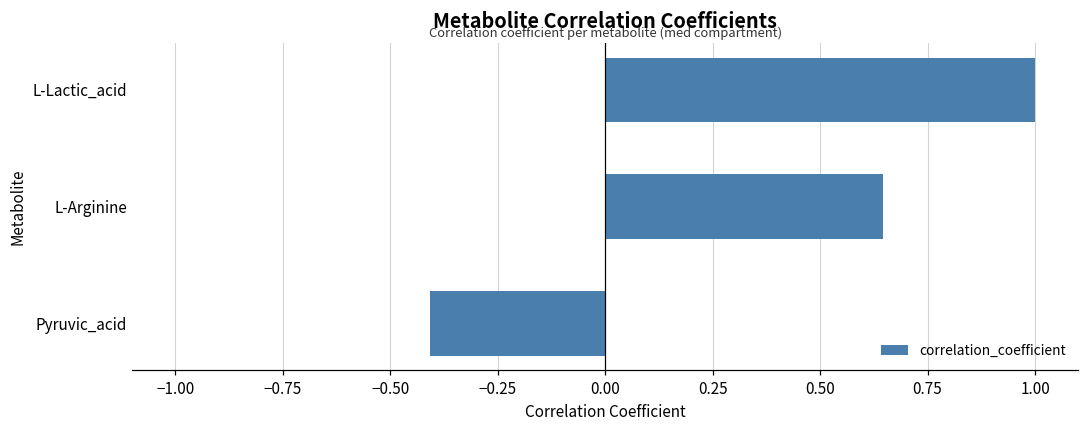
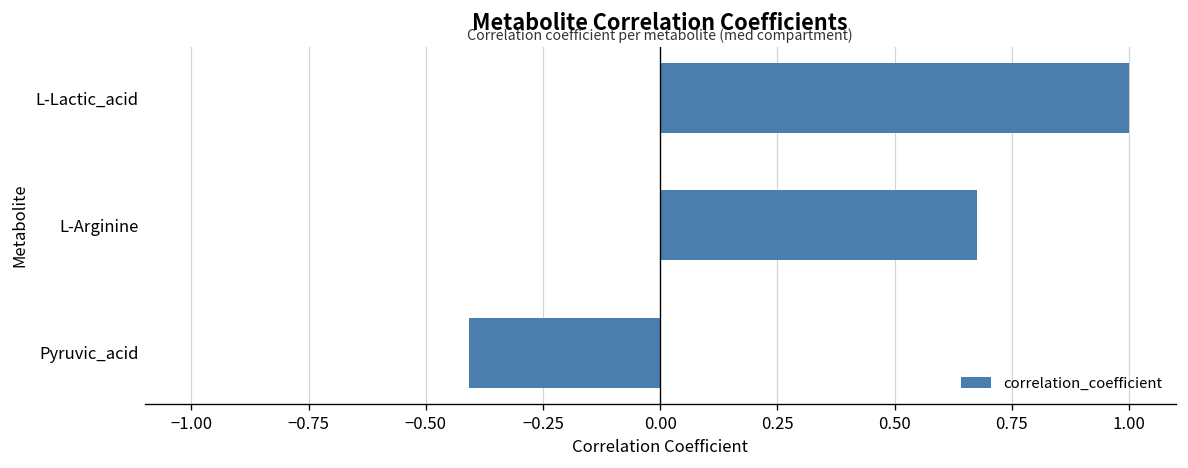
  {
    "L-Lactic_acid": 1.00,
-   "L-Arginine": 0.65,
+   "L-Arginine": 0.68,
    "Pyruvic_acid": -0.41
  }
